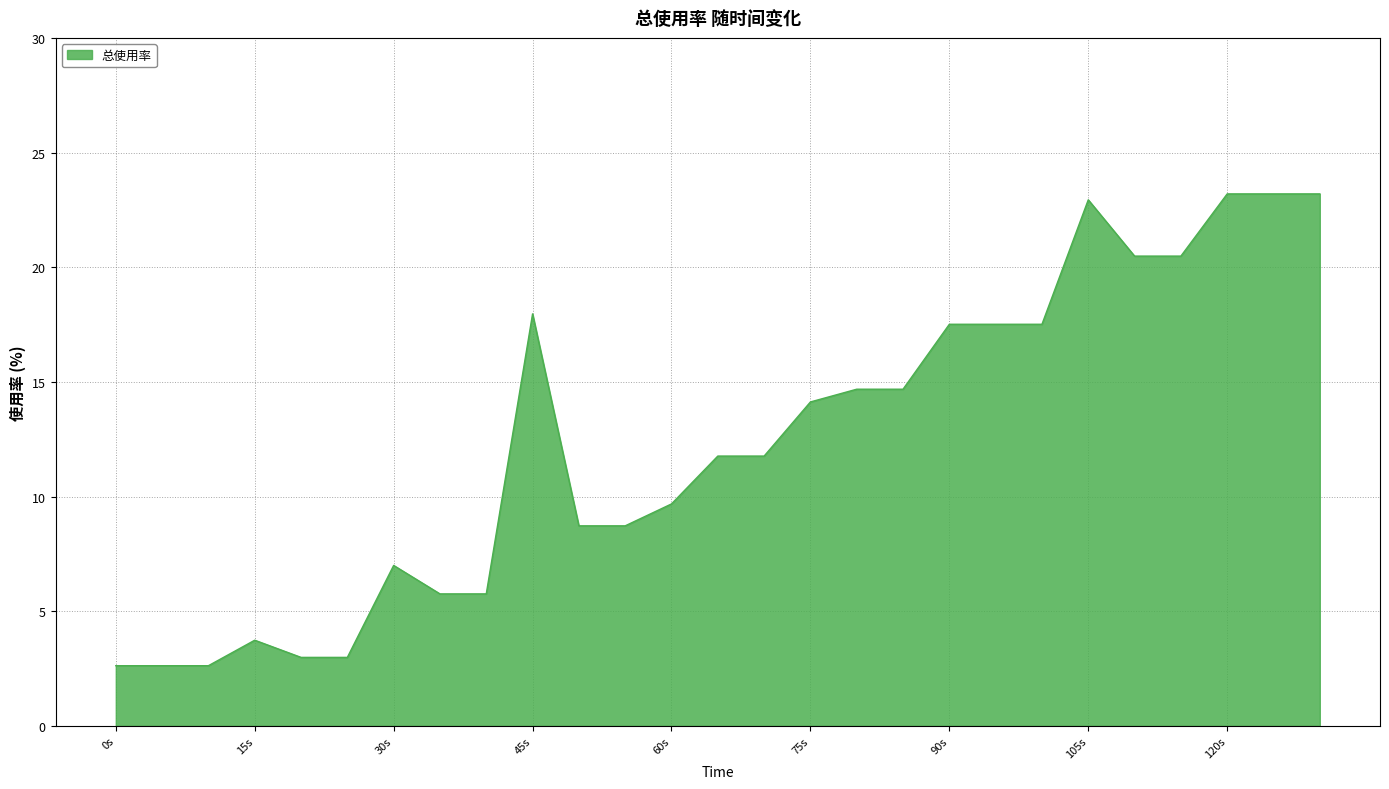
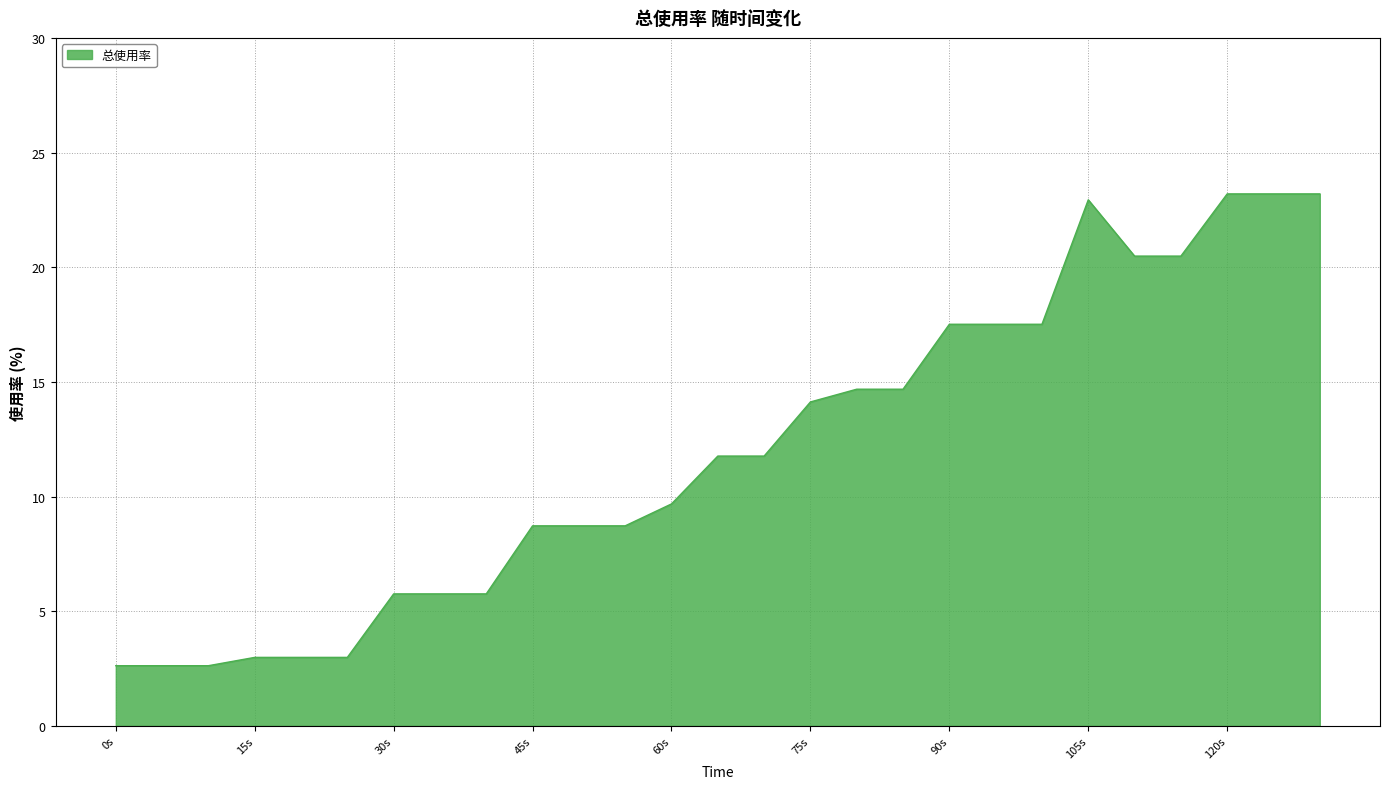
  {
    "0s": 2.6,
-   "15s": 3.7,
-   "30s": 7.0,
-   "45s": 18.0,
+   "15s": 3.0,
+   "30s": 5.8,
+   "45s": 8.7,
    "60s": 9.7,
    "75s": 14.1,
    "90s": 17.5,
    "105s": 22.9,
    "120s": 23.2
  }
